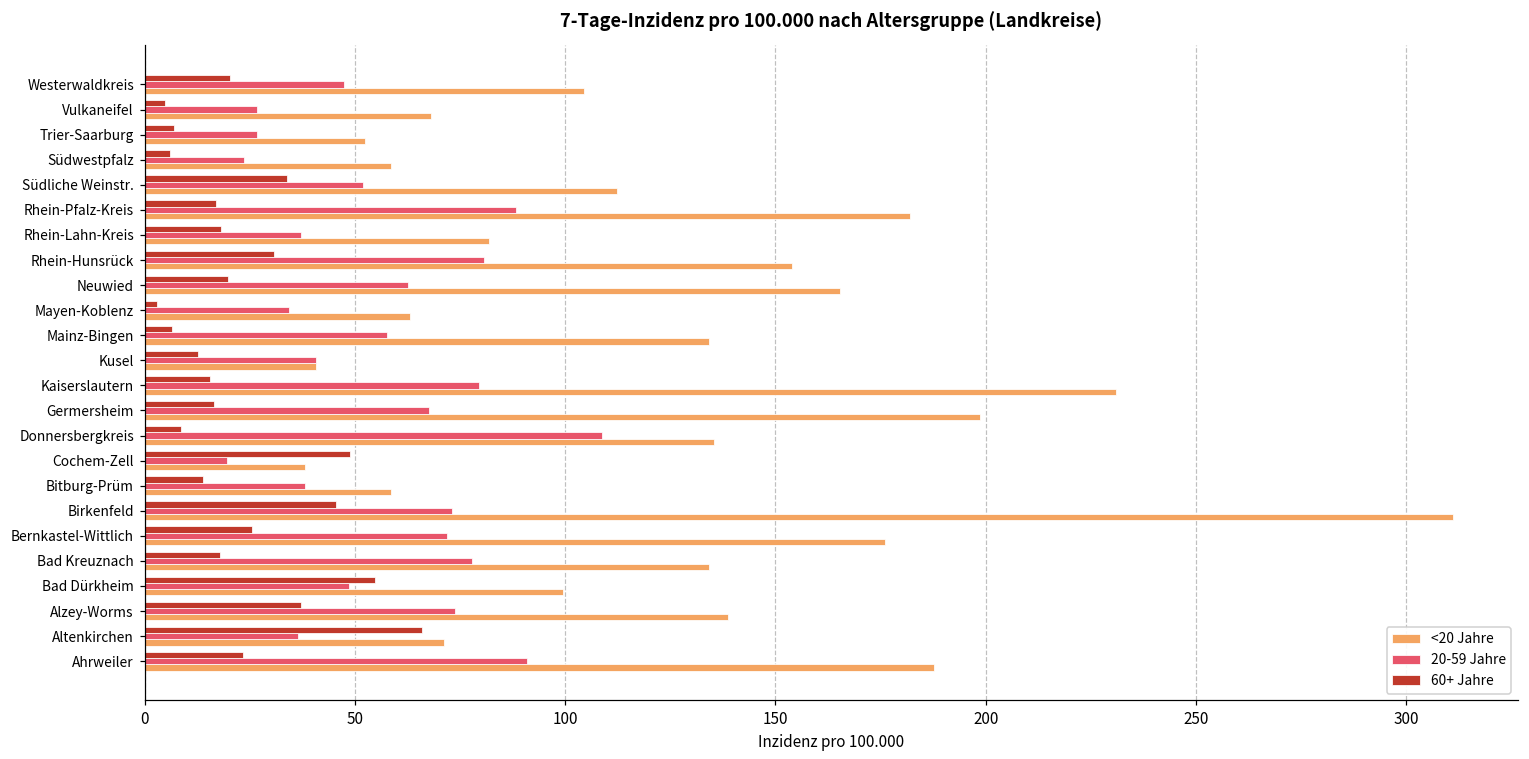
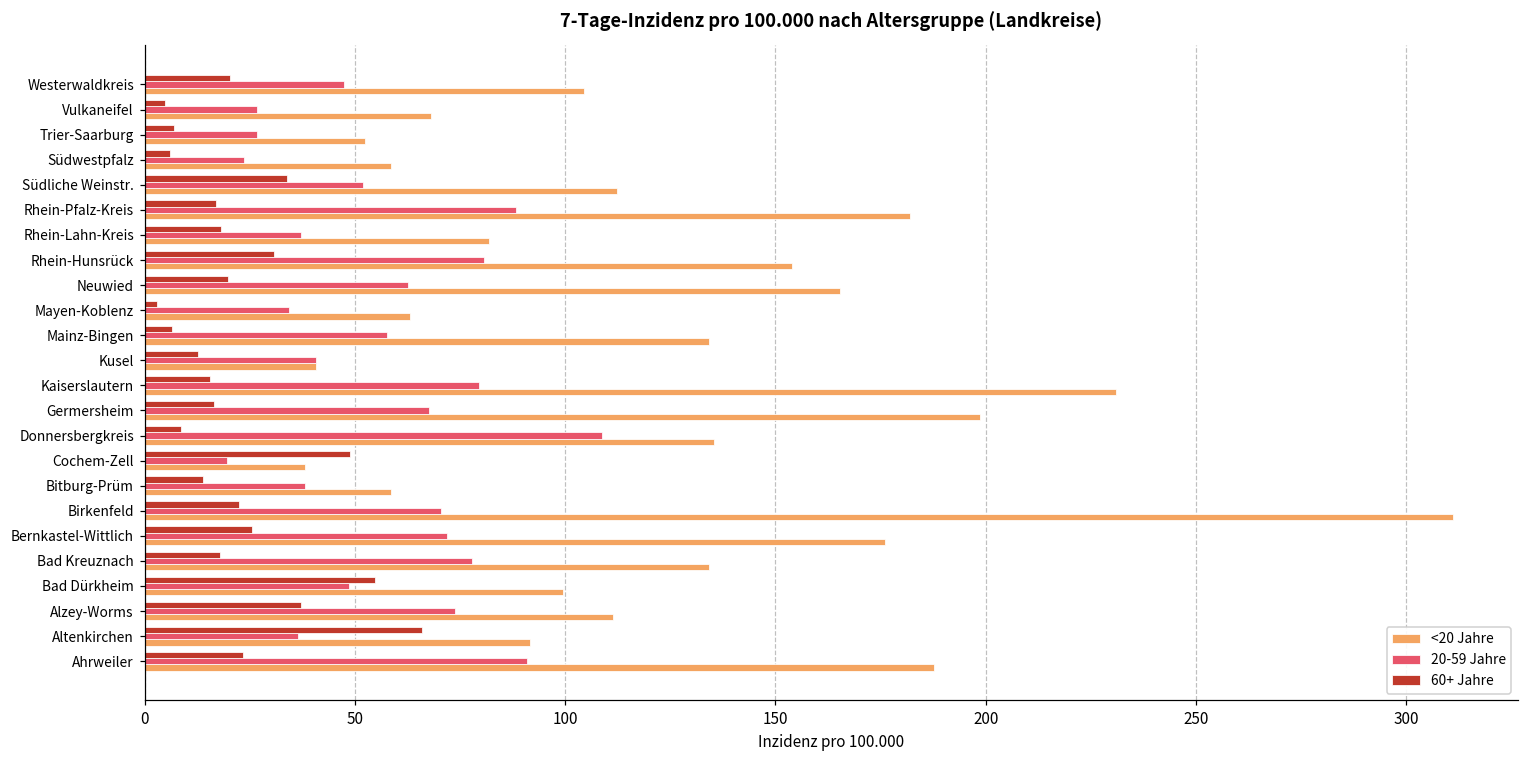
  {
    "<20 Jahre": {
      "Westerwaldkreis": 104,
      "Vulkaneifel": 68,
      "Trier-Saarburg": 53,
      "Südwestpfalz": 59,
      "Südliche Weinstr.": 112,
      "Rhein-Pfalz-Kreis": 182,
      "Rhein-Lahn-Kreis": 82,
      "Rhein-Hunsrück": 154,
      "Neuwied": 165,
      "Mayen-Koblenz": 63,
      "Mainz-Bingen": 134,
      "Kusel": 41,
      "Kaiserslautern": 231,
      "Germersheim": 199,
      "Donnersbergkreis": 136,
      "Cochem-Zell": 38,
      "Bitburg-Prüm": 59,
      "Birkenfeld": 311,
      "Bernkastel-Wittlich": 176,
      "Bad Kreuznach": 134,
      "Bad Dürkheim": 99,
-     "Alzey-Worms": 139,
-     "Altenkirchen": 71,
+     "Alzey-Worms": 111,
+     "Altenkirchen": 92,
      "Ahrweiler": 188
    },
    "20-59 Jahre": {
      "Westerwaldkreis": 48,
      "Vulkaneifel": 27,
      "Trier-Saarburg": 27,
      "Südwestpfalz": 24,
      "Südliche Weinstr.": 52,
      "Rhein-Pfalz-Kreis": 88,
      "Rhein-Lahn-Kreis": 37,
      "Rhein-Hunsrück": 81,
      "Neuwied": 63,
      "Mayen-Koblenz": 34,
      "Mainz-Bingen": 58,
      "Kusel": 41,
      "Kaiserslautern": 80,
      "Germersheim": 68,
      "Donnersbergkreis": 109,
      "Cochem-Zell": 20,
      "Bitburg-Prüm": 38,
-     "Birkenfeld": 73,
+     "Birkenfeld": 71,
      "Bernkastel-Wittlich": 72,
      "Bad Kreuznach": 78,
      "Bad Dürkheim": 49,
      "Alzey-Worms": 74,
      "Altenkirchen": 37,
      "Ahrweiler": 91
    },
    "60+ Jahre": {
      "Westerwaldkreis": 20,
      "Vulkaneifel": 5,
      "Trier-Saarburg": 7,
      "Südwestpfalz": 6,
      "Südliche Weinstr.": 34,
      "Rhein-Pfalz-Kreis": 17,
      "Rhein-Lahn-Kreis": 18,
      "Rhein-Hunsrück": 31,
      "Neuwied": 20,
      "Mayen-Koblenz": 3,
      "Mainz-Bingen": 7,
      "Kusel": 13,
      "Kaiserslautern": 16,
      "Germersheim": 17,
      "Donnersbergkreis": 9,
      "Cochem-Zell": 49,
      "Bitburg-Prüm": 14,
-     "Birkenfeld": 46,
+     "Birkenfeld": 23,
      "Bernkastel-Wittlich": 26,
      "Bad Kreuznach": 18,
      "Bad Dürkheim": 55,
      "Alzey-Worms": 37,
      "Altenkirchen": 66,
      "Ahrweiler": 23
    }
  }
